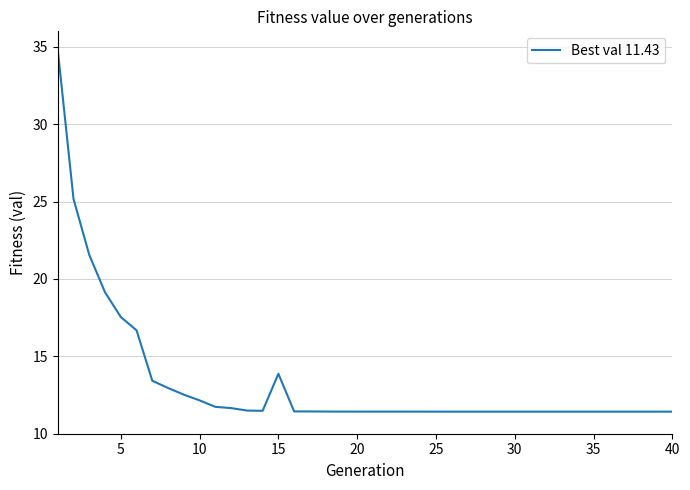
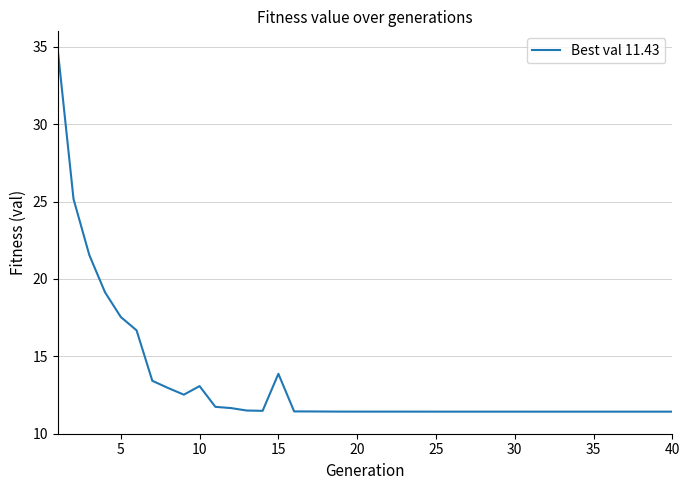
  {
    "5": 17.5,
-   "10": 12.2,
+   "10": 13.1,
    "15": 13.9,
    "20": 11.4,
    "25": 11.4,
    "30": 11.4,
    "35": 11.4,
    "40": 11.4
  }
